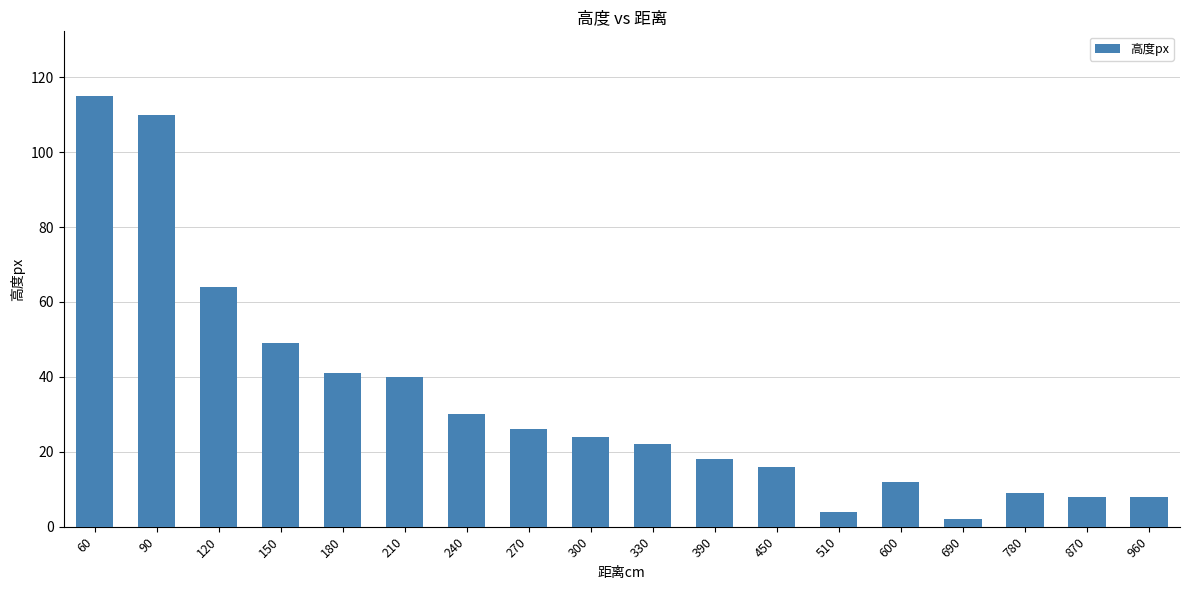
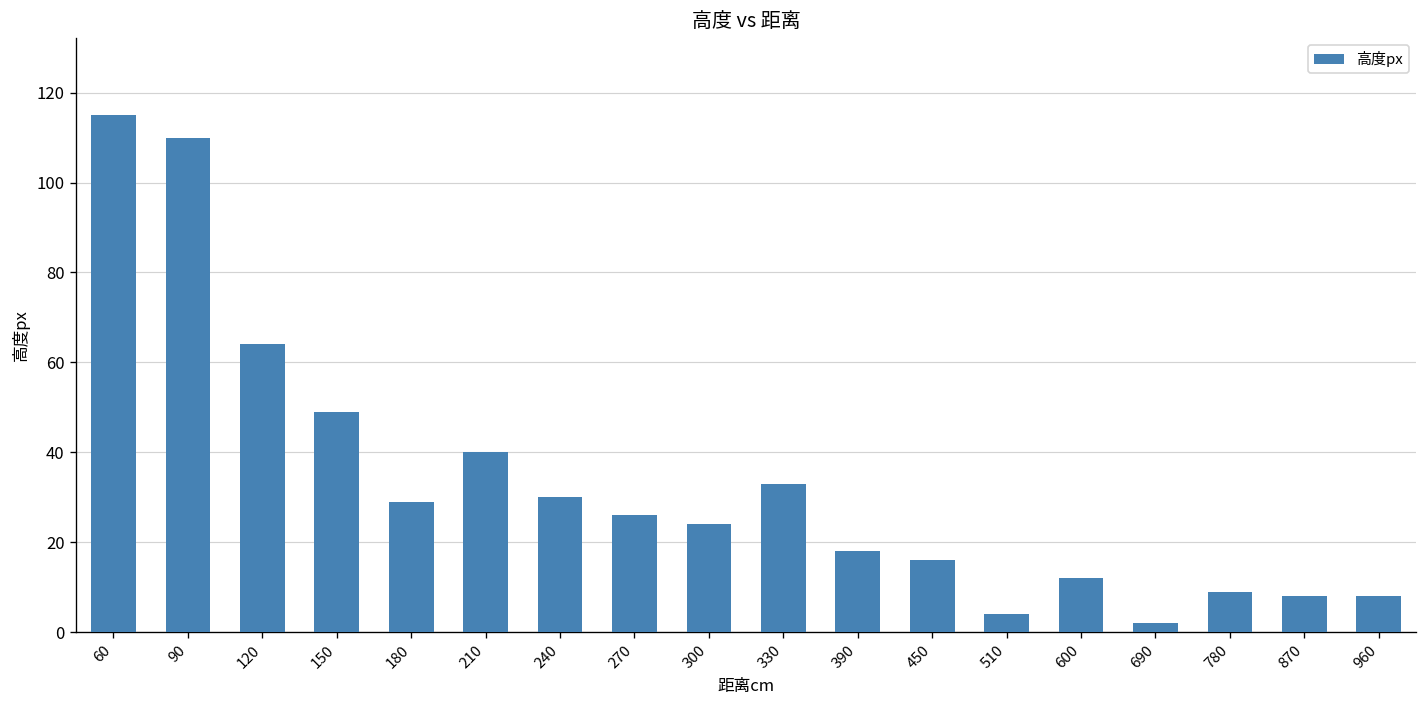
  {
    "60": 115,
    "90": 110,
    "120": 64,
    "150": 49,
-   "180": 41,
+   "180": 29,
    "210": 40,
    "240": 30,
    "270": 26,
    "300": 24,
-   "330": 22,
+   "330": 33,
    "390": 18,
    "450": 16,
    "510": 4,
    "600": 12,
    "690": 2,
    "780": 9,
    "870": 8,
    "960": 8
  }
